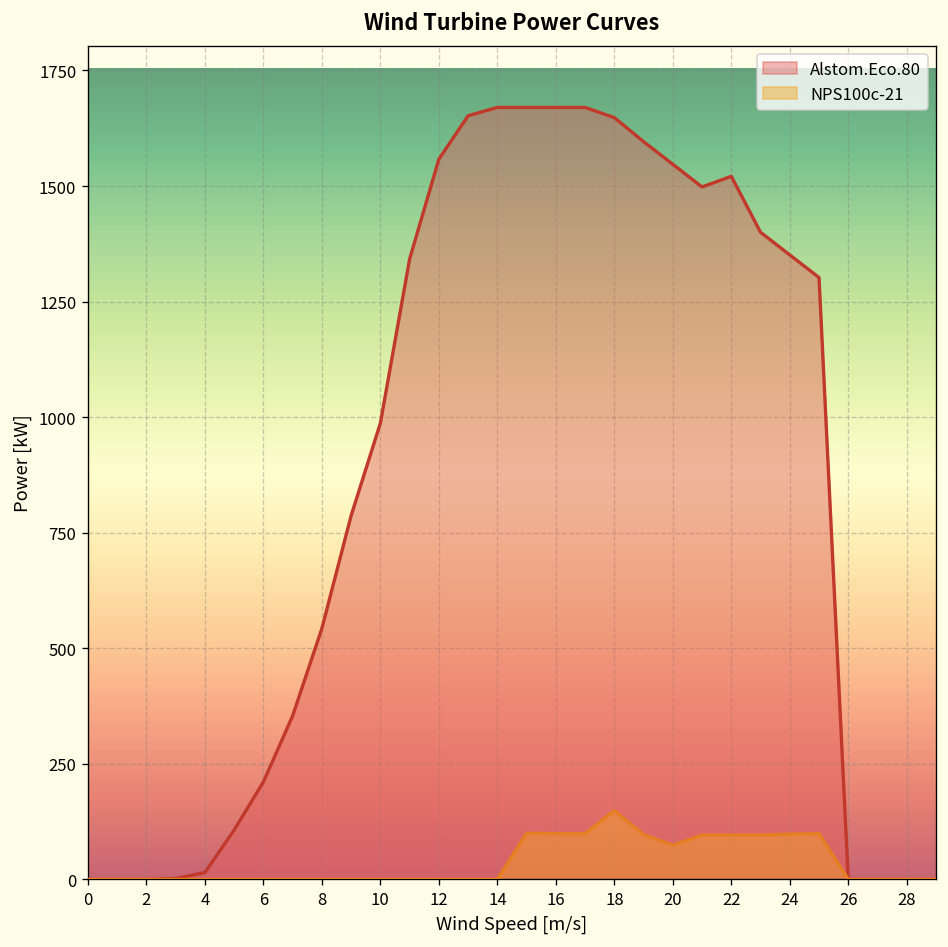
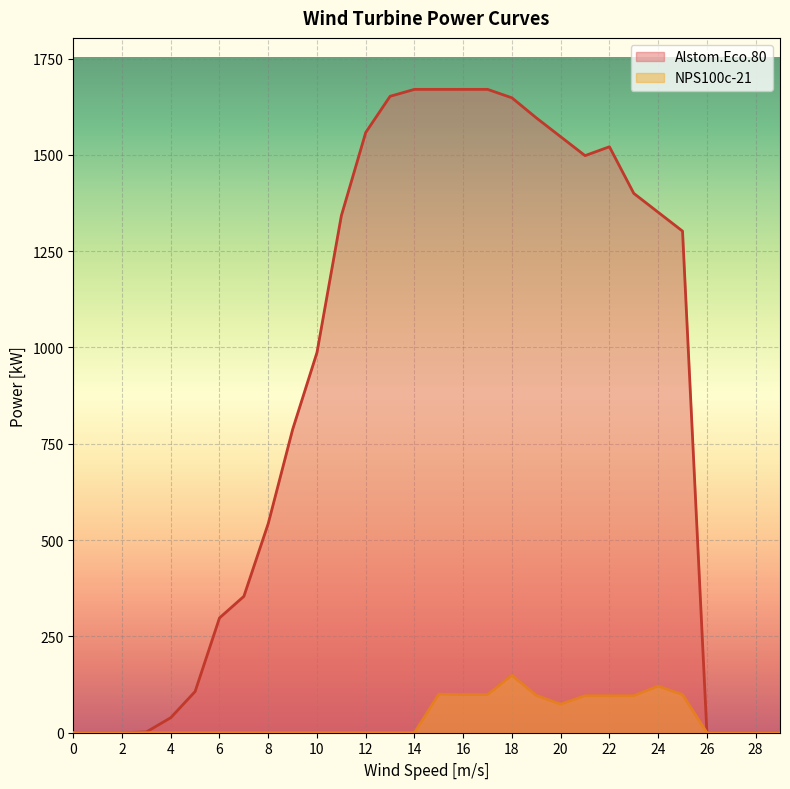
  {
    "Alstom.Eco.80": {
-     "4": 20,
-     "6": 210,
+     "4": 40,
+     "6": 300,
      "8": 540,
      "10": 990,
      "12": 1560,
      "14": 1670,
      "16": 1670,
      "18": 1650,
      "20": 1550,
      "22": 1520,
      "24": 1350
    },
    "NPS100c-21": {
      "4": 0,
      "6": 0,
      "8": 0,
      "10": 0,
      "12": 0,
      "14": 0,
      "16": 100,
      "18": 150,
      "20": 70,
      "22": 100,
-     "24": 100
+     "24": 120
    }
  }
